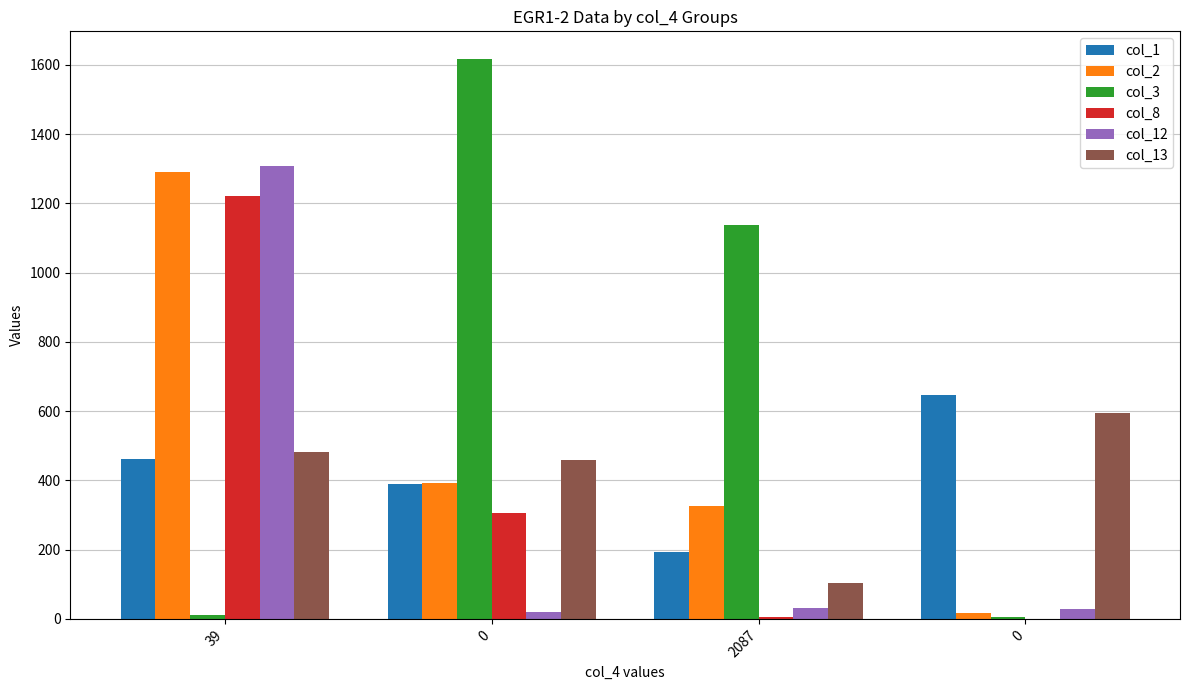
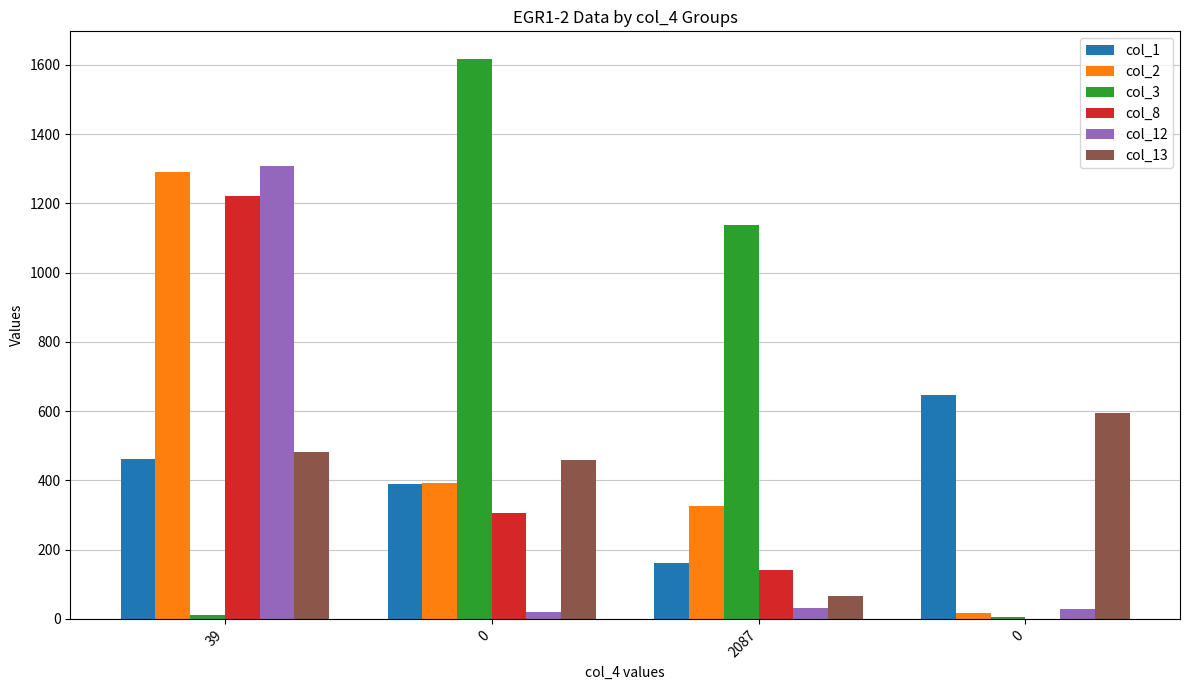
  {
    "col_1": {
      "39": 460,
-     "2087": 190
+     "2087": 160
    },
    "col_2": {
      "39": 1290,
      "2087": 330
    },
    "col_3": {
      "39": 10,
      "2087": 1140
    },
    "col_8": {
      "39": 1220,
-     "2087": 10
+     "2087": 140
    },
    "col_12": {
      "39": 1310,
      "2087": 30
    },
    "col_13": {
      "39": 480,
-     "2087": 100
+     "2087": 70
    }
  }
